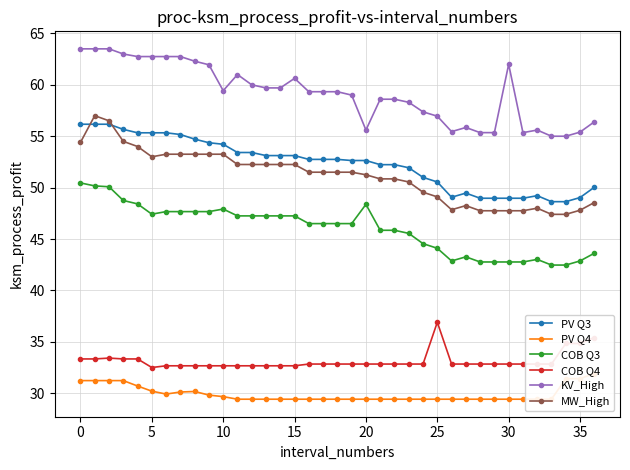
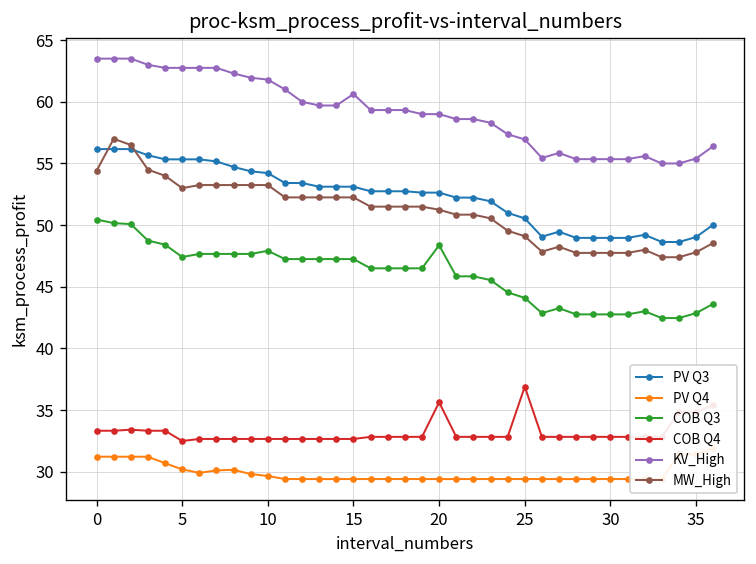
  {
    "PV Q3": {
      "0": 56.2,
      "5": 55.3,
      "10": 54.2,
      "15": 53.1,
      "20": 52.6,
      "25": 50.6,
      "30": 49.0,
      "35": 49.0
    },
    "PV Q4": {
      "0": 31.2,
      "5": 30.2,
      "10": 29.7,
      "15": 29.4,
      "20": 29.4,
      "25": 29.4,
      "30": 29.4
    },
    "COB Q3": {
      "0": 50.5,
      "5": 47.4,
      "10": 47.9,
      "15": 47.3,
      "20": 48.4,
      "25": 44.1,
      "30": 42.8,
      "35": 42.9
    },
    "COB Q4": {
      "0": 33.3,
      "5": 32.5,
      "10": 32.7,
      "15": 32.7,
-     "20": 32.8,
+     "20": 35.6,
      "25": 36.9,
      "30": 32.8
    },
    "KV_High": {
      "0": 63.5,
      "5": 62.8,
-     "10": 59.4,
+     "10": 61.8,
      "15": 60.6,
-     "20": 55.6,
+     "20": 59.0,
      "25": 57.0,
-     "30": 62.0,
+     "30": 55.3,
      "35": 55.4
    },
    "MW_High": {
      "0": 54.4,
      "5": 53.0,
      "10": 53.3,
      "15": 52.3,
      "20": 51.3,
      "25": 49.1,
      "30": 47.8,
      "35": 47.8
    }
  }
